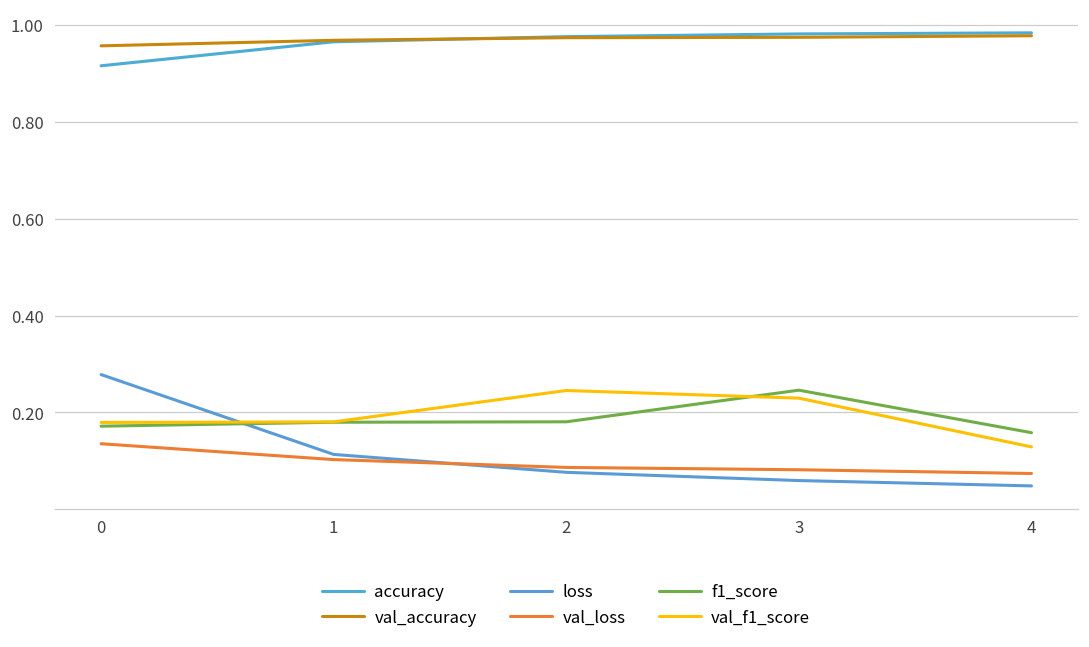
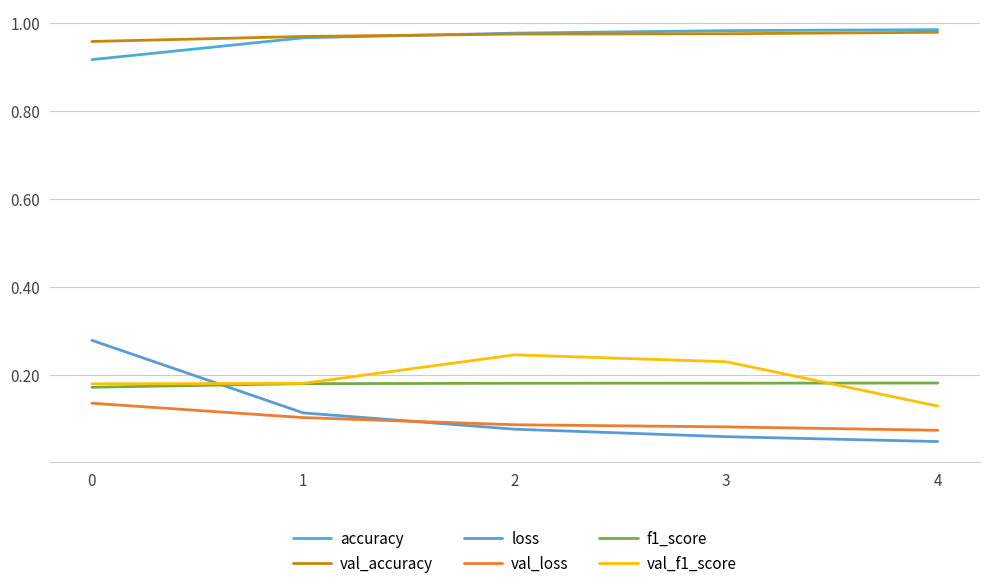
  {
    "f1_score": {
      "0": 0.17,
      "2": 0.18,
-     "3": 0.25,
-     "4": 0.16
+     "3": 0.18,
+     "4": 0.18
    },
    "val_f1_score": {
      "0": 0.18,
      "2": 0.25,
      "3": 0.23,
      "4": 0.13
    }
  }
